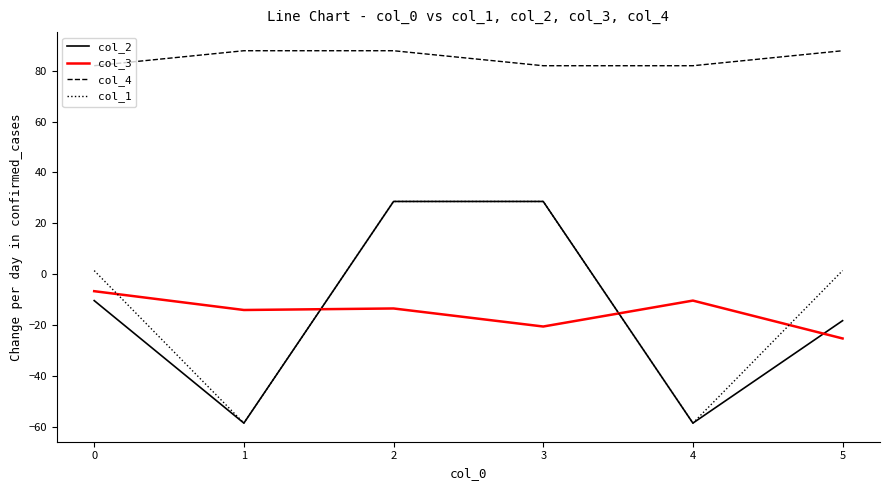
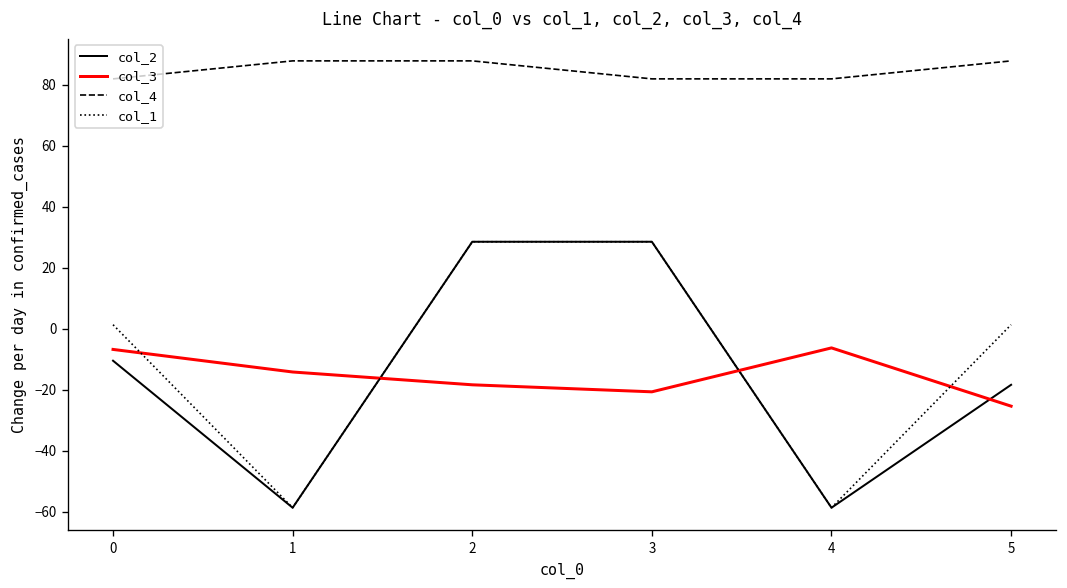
  {
    "col_3": {
      "0": -7,
      "1": -14,
-     "2": -14,
+     "2": -18,
      "3": -21,
-     "4": -10,
+     "4": -6,
      "5": -25
    }
  }
